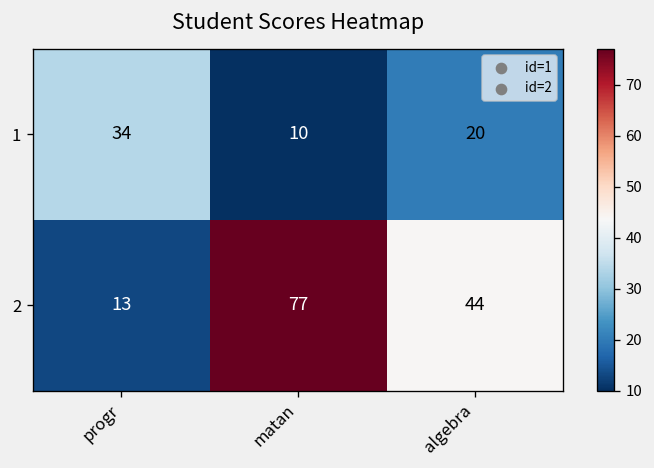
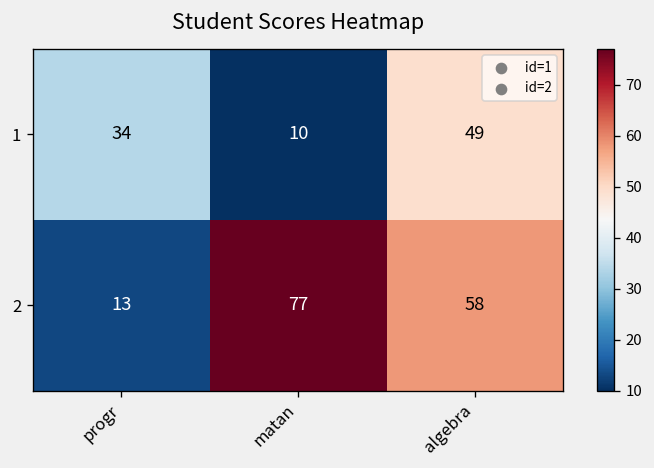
  {
    "1": {
      "progr": 34,
      "matan": 10,
-     "algebra": 20
+     "algebra": 49
    },
    "2": {
      "progr": 13,
      "matan": 77,
-     "algebra": 44
+     "algebra": 58
    }
  }
